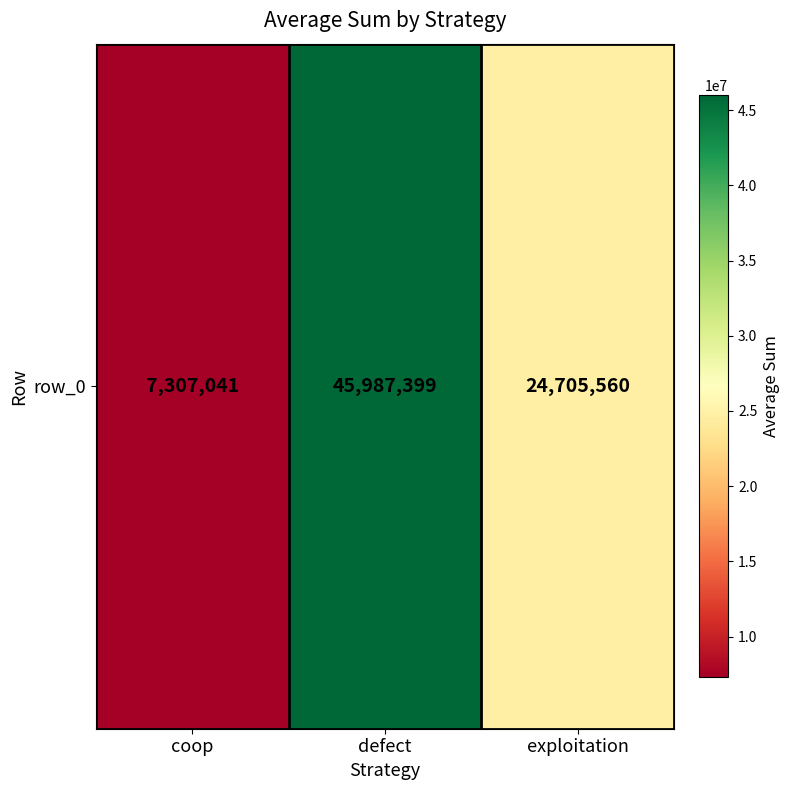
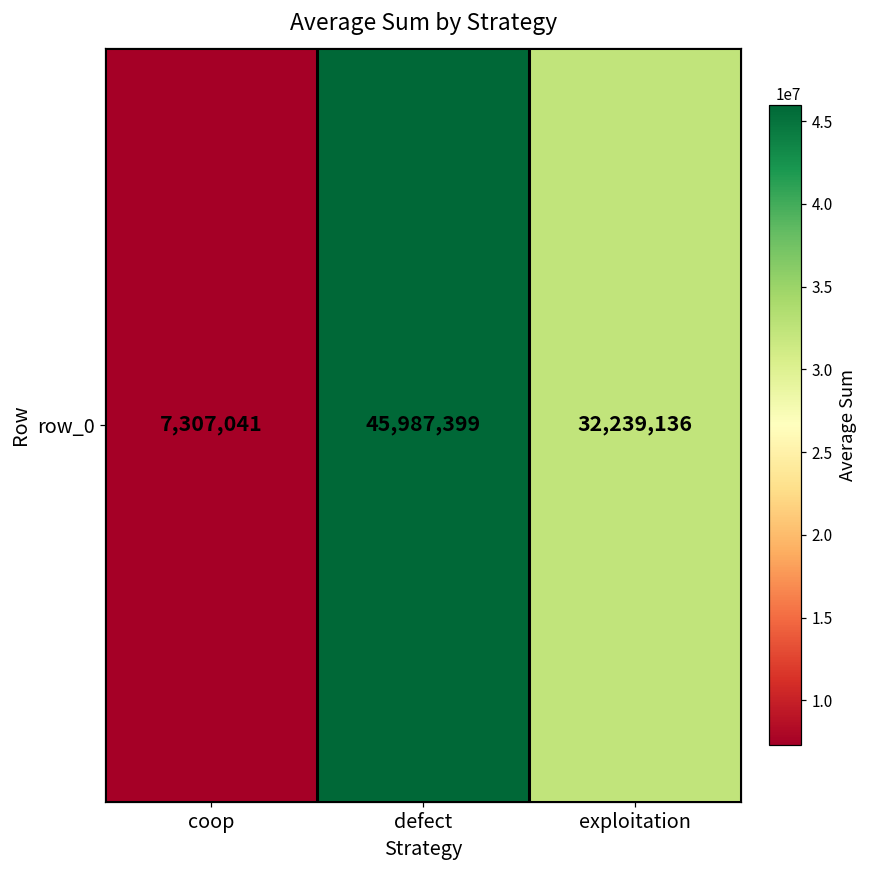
  {
    "row_0": {
      "coop": "7,307,041",
      "defect": "45,987,399",
-     "exploitation": "24,705,560"
+     "exploitation": "32,239,136"
    }
  }
